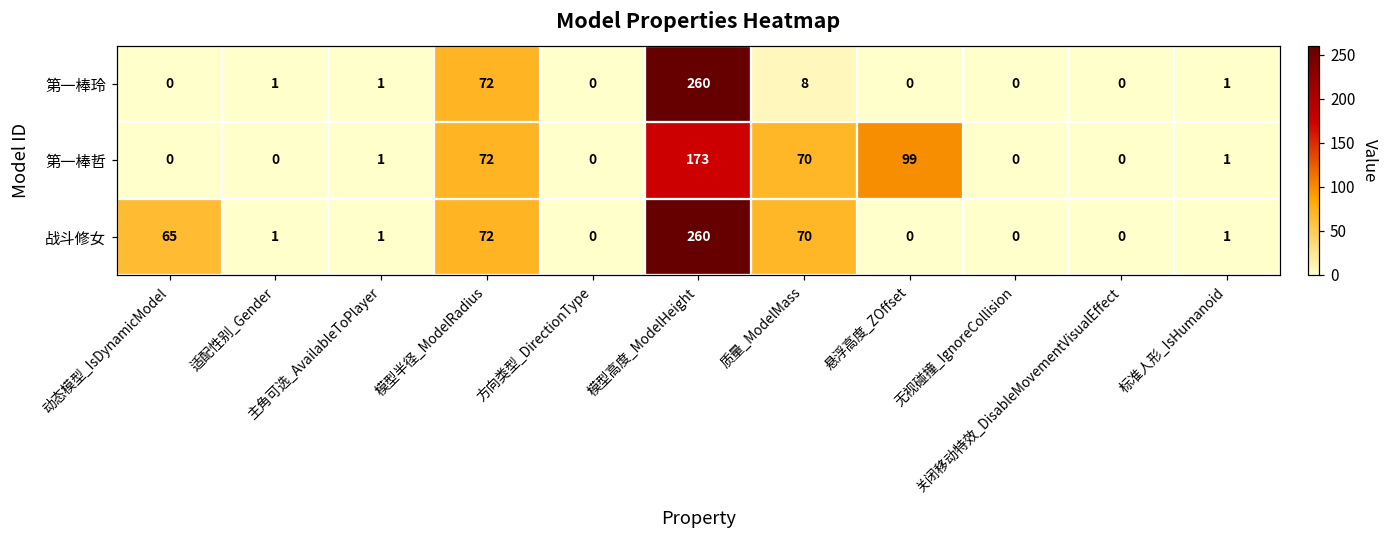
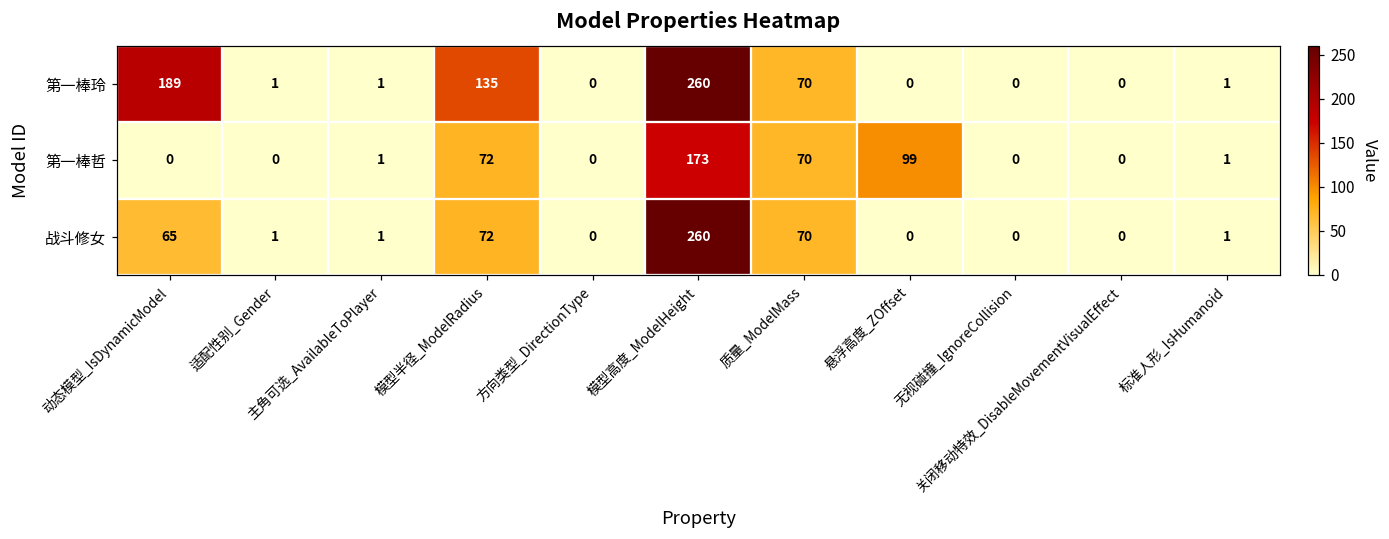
  {
    "第一棒玲": {
-     "动态模型_IsDynamicModel": 0,
+     "动态模型_IsDynamicModel": 189,
      "适配性别_Gender": 1,
      "主角可选_AvailableToPlayer": 1,
-     "模型半径_ModelRadius": 72,
+     "模型半径_ModelRadius": 135,
      "方向类型_DirectionType": 0,
      "模型高度_ModelHeight": 260,
-     "质量_ModelMass": 8,
+     "质量_ModelMass": 70,
      "悬浮高度_ZOffset": 0,
      "无视碰撞_IgnoreCollision": 0,
      "关闭移动特效_DisableMovementVisualEffect": 0,
      "标准人形_IsHumanoid": 1
    },
    "第一棒哲": {
      "动态模型_IsDynamicModel": 0,
      "适配性别_Gender": 0,
      "主角可选_AvailableToPlayer": 1,
      "模型半径_ModelRadius": 72,
      "方向类型_DirectionType": 0,
      "模型高度_ModelHeight": 173,
      "质量_ModelMass": 70,
      "悬浮高度_ZOffset": 99,
      "无视碰撞_IgnoreCollision": 0,
      "关闭移动特效_DisableMovementVisualEffect": 0,
      "标准人形_IsHumanoid": 1
    },
    "战斗修女": {
      "动态模型_IsDynamicModel": 65,
      "适配性别_Gender": 1,
      "主角可选_AvailableToPlayer": 1,
      "模型半径_ModelRadius": 72,
      "方向类型_DirectionType": 0,
      "模型高度_ModelHeight": 260,
      "质量_ModelMass": 70,
      "悬浮高度_ZOffset": 0,
      "无视碰撞_IgnoreCollision": 0,
      "关闭移动特效_DisableMovementVisualEffect": 0,
      "标准人形_IsHumanoid": 1
    }
  }
